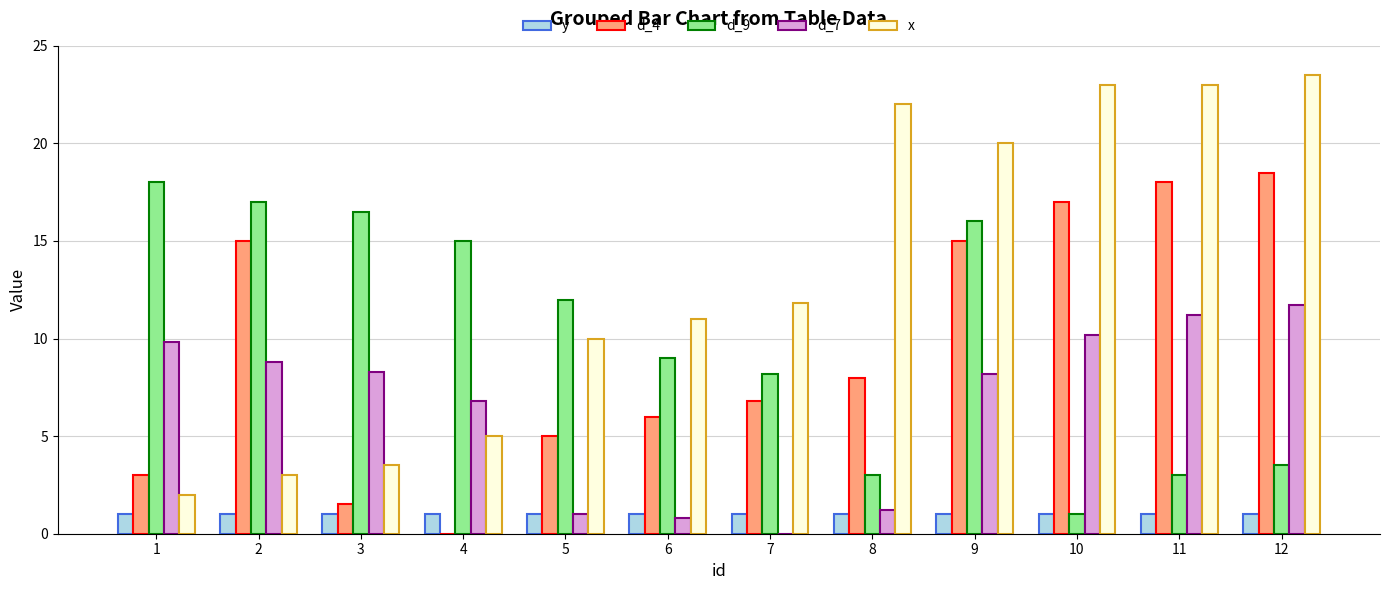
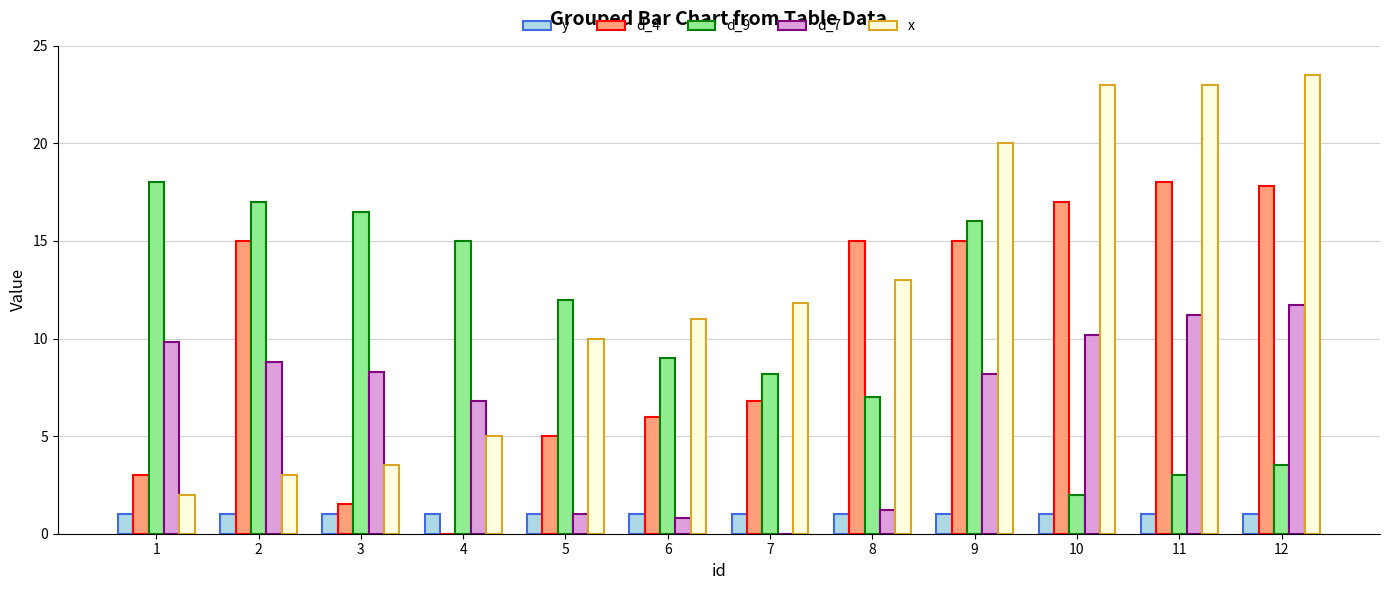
  {
    "y": {
      "1": 1.0,
      "2": 1.0,
      "3": 1.0,
      "4": 1.0,
      "5": 1.0,
      "6": 1.0,
      "7": 1.0,
      "8": 1.0,
      "9": 1.0,
      "10": 1.0,
      "11": 1.0,
      "12": 1.0
    },
    "d_4": {
      "1": 3.0,
      "2": 15.0,
      "3": 1.5,
      "4": 0.0,
      "5": 5.0,
      "6": 6.0,
      "7": 6.8,
-     "8": 8,
+     "8": 15,
      "9": 15.0,
      "10": 17.0,
      "11": 18.0,
-     "12": 18.5
+     "12": 17.8
    },
    "d_9": {
      "1": 18,
      "2": 17,
      "3": 16.5,
      "4": 15,
      "5": 12,
      "6": 9,
      "7": 8.2,
-     "8": 3,
+     "8": 7,
      "9": 16,
-     "10": 1,
+     "10": 2,
      "11": 3,
      "12": 3.5
    },
    "d_7": {
      "1": 9.8,
      "2": 8.8,
      "3": 8.3,
      "4": 6.8,
      "5": 1.0,
      "6": 0.8,
      "7": 0.0,
      "8": 1.2,
      "9": 8.2,
      "10": 10.2,
      "11": 11.2,
      "12": 11.7
    },
    "x": {
      "1": 2,
      "2": 3,
      "3": 3.5,
      "4": 5,
      "5": 10,
      "6": 11,
      "7": 11.8,
-     "8": 22,
+     "8": 13,
      "9": 20,
      "10": 23,
      "11": 23,
      "12": 23.5
    }
  }
